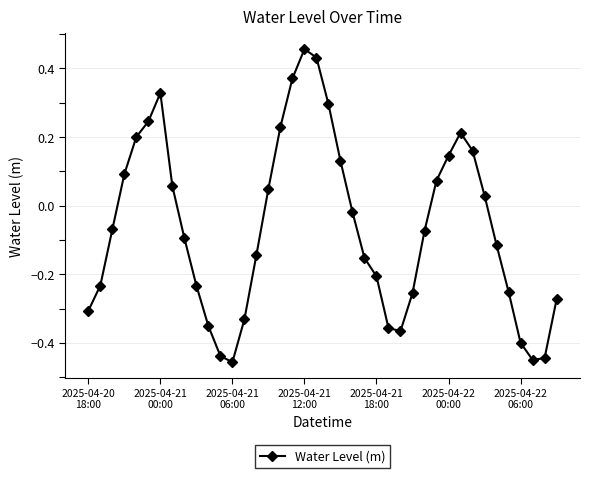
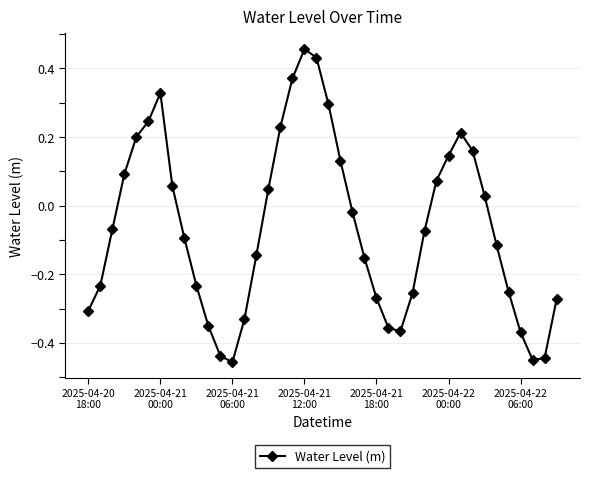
  {
    "2025-04-20 18:00": -0.31,
    "2025-04-21 00:00": 0.33,
    "2025-04-21 06:00": -0.46,
    "2025-04-21 12:00": 0.46,
-   "2025-04-21 18:00": -0.21,
+   "2025-04-21 18:00": -0.27,
    "2025-04-22 00:00": 0.15,
-   "2025-04-22 06:00": -0.40
+   "2025-04-22 06:00": -0.37
  }
